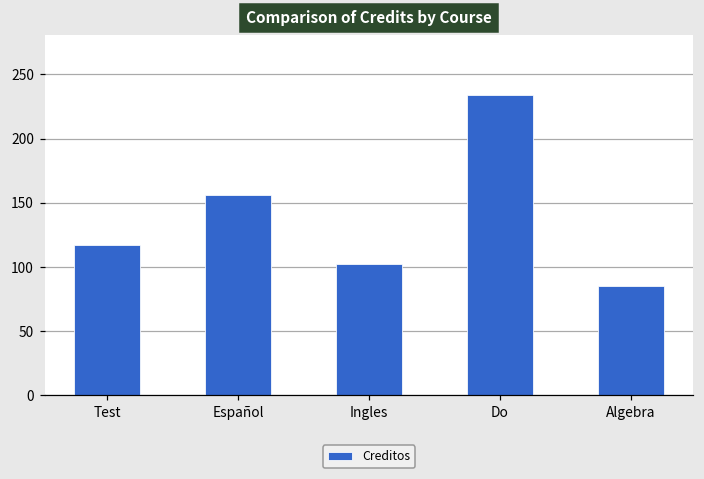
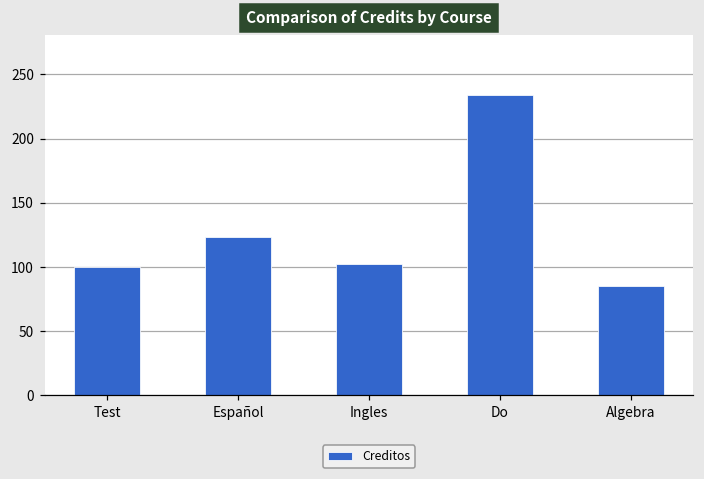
  {
-   "Test": 117,
-   "Español": 156,
+   "Test": 100,
+   "Español": 123,
    "Ingles": 102,
    "Do": 234,
    "Algebra": 85
  }
